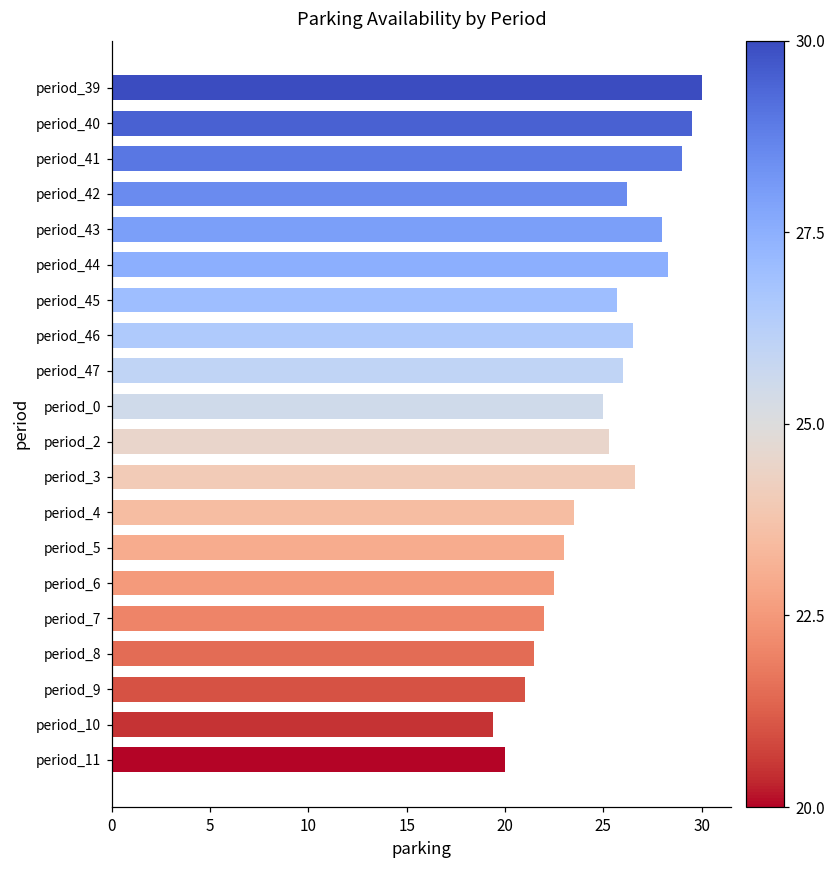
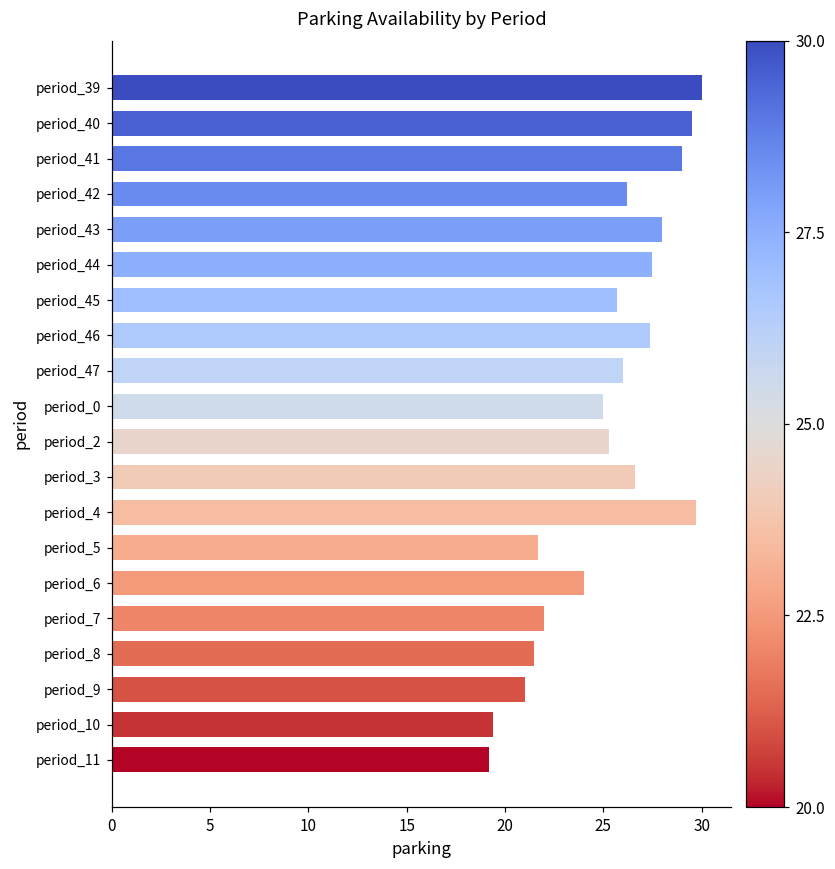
  {
    "period_39": 30.0,
    "period_40": 29.5,
    "period_41": 29.0,
    "period_42": 26.2,
    "period_43": 28.0,
-   "period_44": 28.3,
+   "period_44": 27.5,
    "period_45": 25.7,
-   "period_46": 26.5,
+   "period_46": 27.4,
    "period_47": 26.0,
    "period_0": 25.0,
    "period_2": 25.3,
    "period_3": 26.6,
-   "period_4": 23.5,
-   "period_5": 23.0,
-   "period_6": 22.5,
+   "period_4": 29.7,
+   "period_5": 21.7,
+   "period_6": 24.0,
    "period_7": 22.0,
    "period_8": 21.5,
    "period_9": 21.0,
    "period_10": 19.4,
-   "period_11": 20.0
+   "period_11": 19.2
  }
